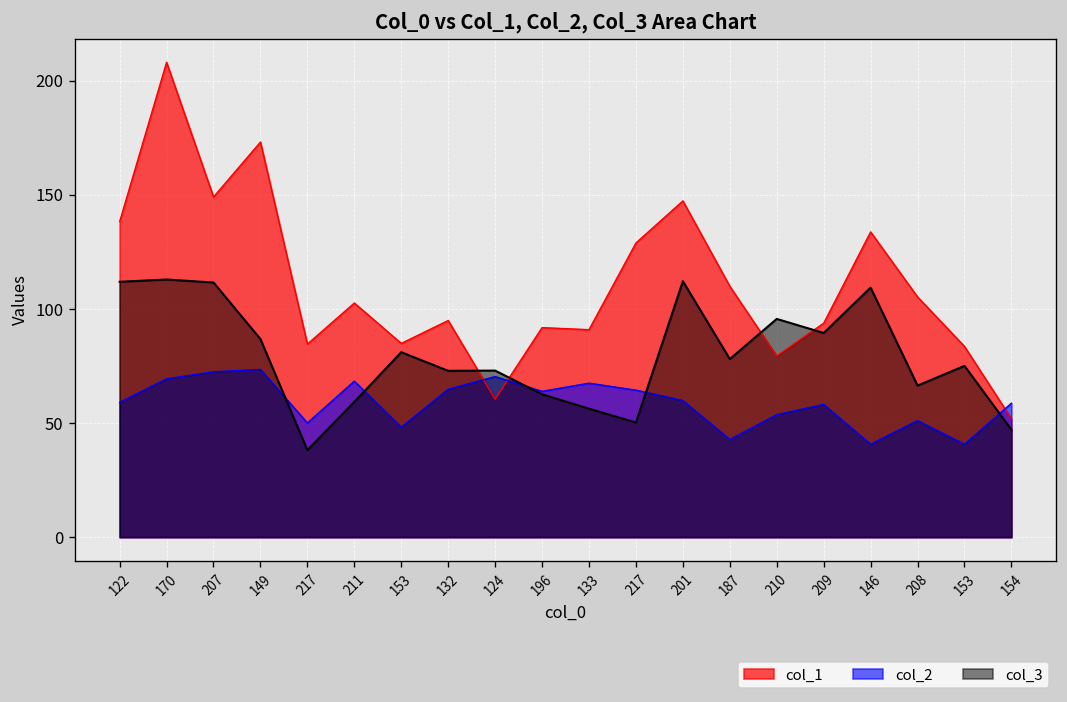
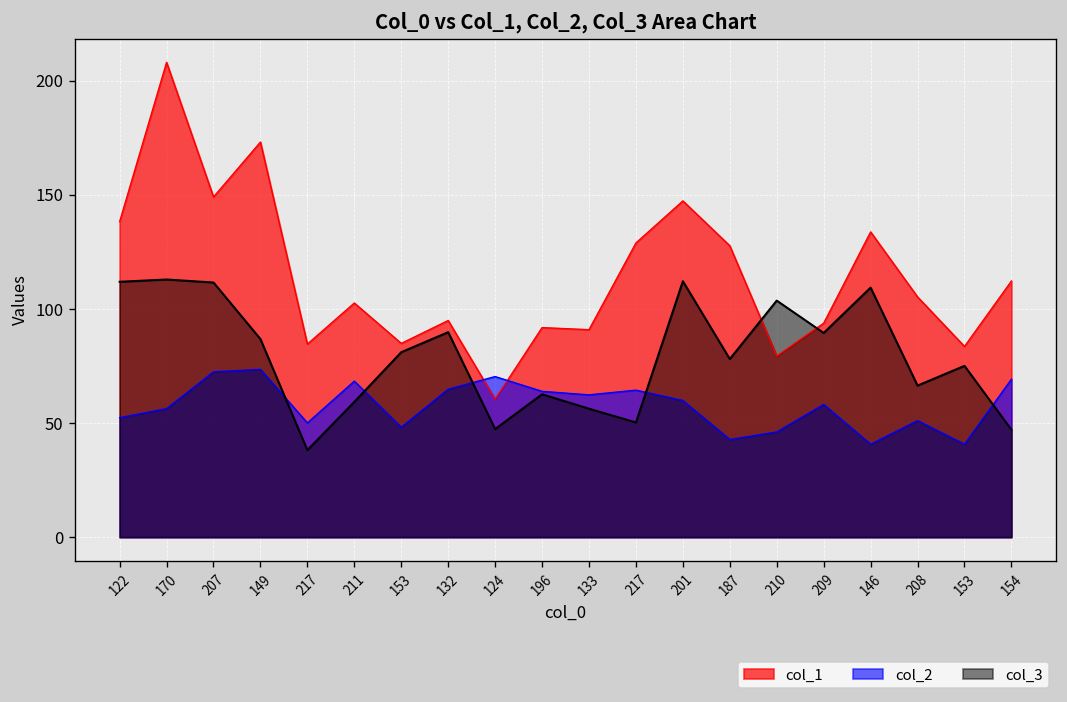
  {
    "col_1": {
      "122": 138,
      "170": 208,
      "207": 149,
      "149": 173,
      "211": 103,
      "132": 95,
      "124": 60,
      "196": 92,
      "133": 91,
      "201": 147,
-     "187": 110,
+     "187": 128,
      "210": 79,
      "209": 94,
      "146": 134,
      "208": 105,
-     "154": 52
+     "154": 112
    },
    "col_2": {
-     "122": 59,
-     "170": 69,
+     "122": 52,
+     "170": 56,
      "207": 72,
      "149": 73,
      "211": 68,
      "132": 65,
      "124": 70,
-     "133": 67,
+     "133": 62,
      "201": 60,
      "187": 43,
-     "210": 54,
+     "210": 46,
      "209": 58,
      "146": 41,
      "208": 51,
-     "154": 59
+     "154": 69
    },
    "col_3": {
      "122": 112,
      "170": 113,
      "207": 112,
      "149": 87,
      "211": 59,
-     "132": 73,
-     "124": 73,
+     "132": 90,
+     "124": 47,
      "133": 56,
      "201": 112,
      "187": 78,
-     "210": 96,
+     "210": 104,
      "209": 89,
      "146": 109,
      "208": 66,
      "154": 47
    }
  }
